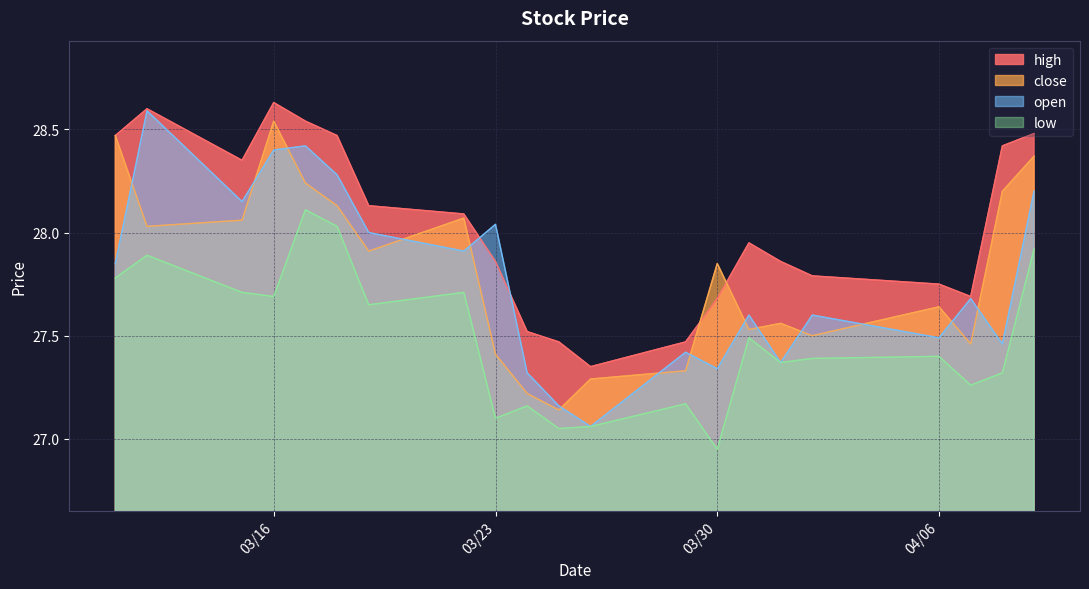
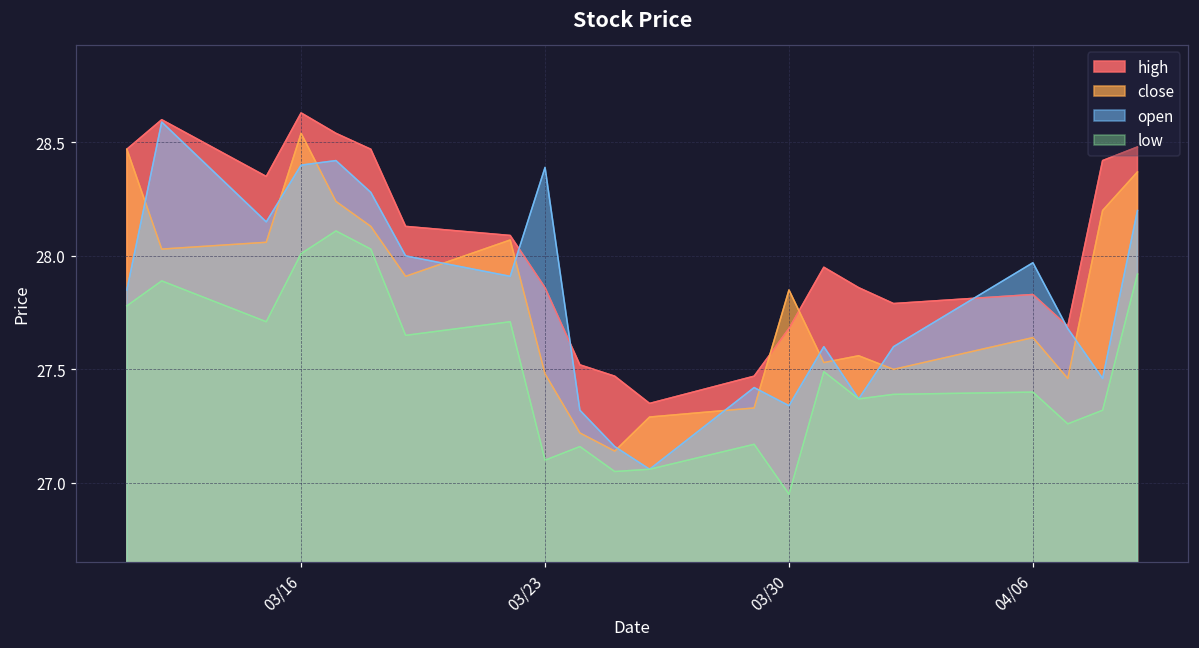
  {
    "high": {
      "03/16": 28.63,
      "03/23": 27.86,
      "03/30": 27.68,
-     "04/06": 27.75
+     "04/06": 27.83
    },
    "close": {
      "03/16": 28.54,
-     "03/23": 27.41,
+     "03/23": 27.48,
      "03/30": 27.85,
      "04/06": 27.64
    },
    "open": {
      "03/16": 28.40,
-     "03/23": 28.04,
+     "03/23": 28.39,
      "03/30": 27.34,
-     "04/06": 27.49
+     "04/06": 27.97
    },
    "low": {
-     "03/16": 27.69,
+     "03/16": 28.01,
      "03/23": 27.10,
      "03/30": 26.95,
      "04/06": 27.40
    }
  }
